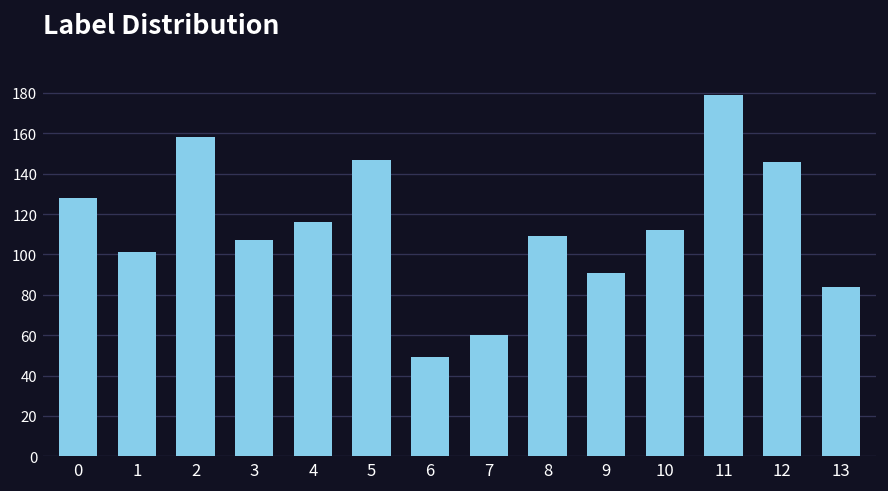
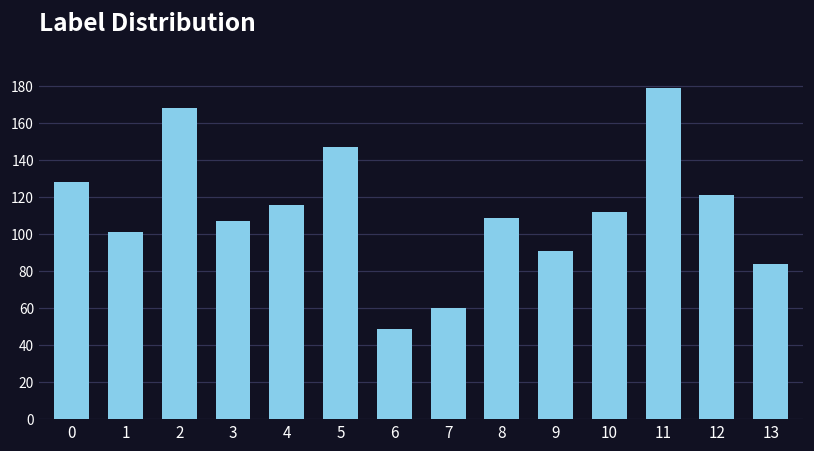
  {
    "0": 128,
    "1": 101,
-   "2": 158,
+   "2": 168,
    "3": 107,
    "4": 116,
    "5": 147,
    "6": 49,
    "7": 60,
    "8": 109,
    "9": 91,
    "10": 112,
    "11": 179,
-   "12": 146,
+   "12": 121,
    "13": 84
  }
